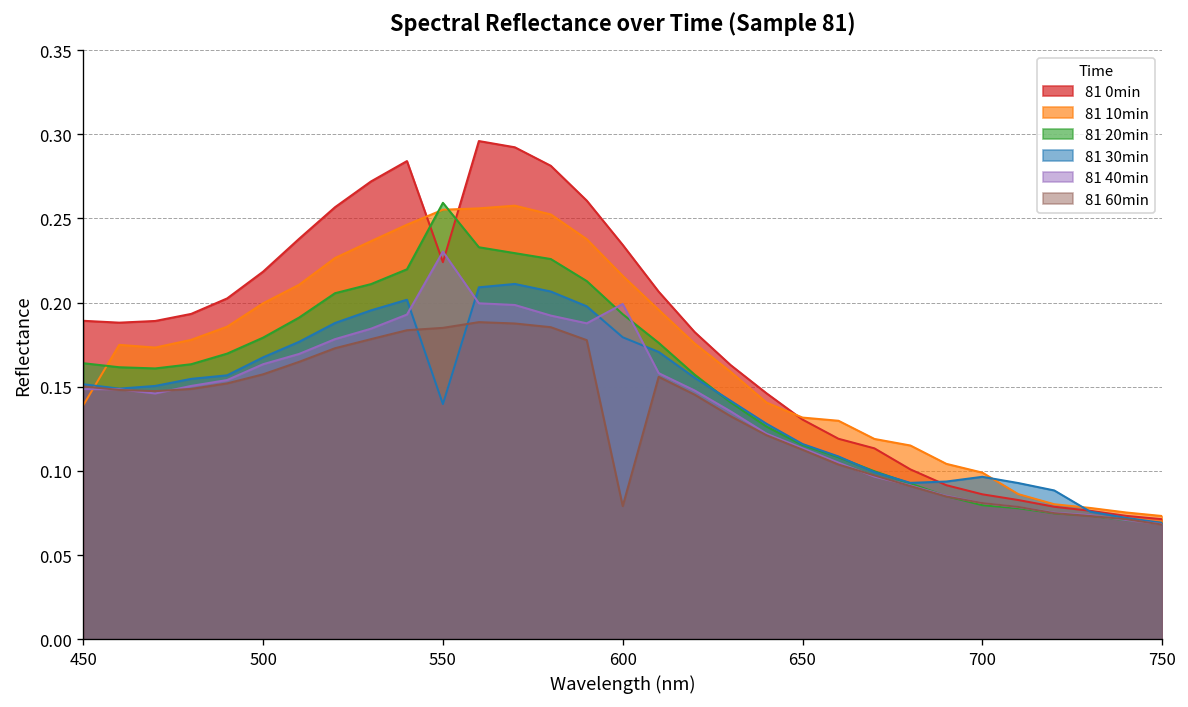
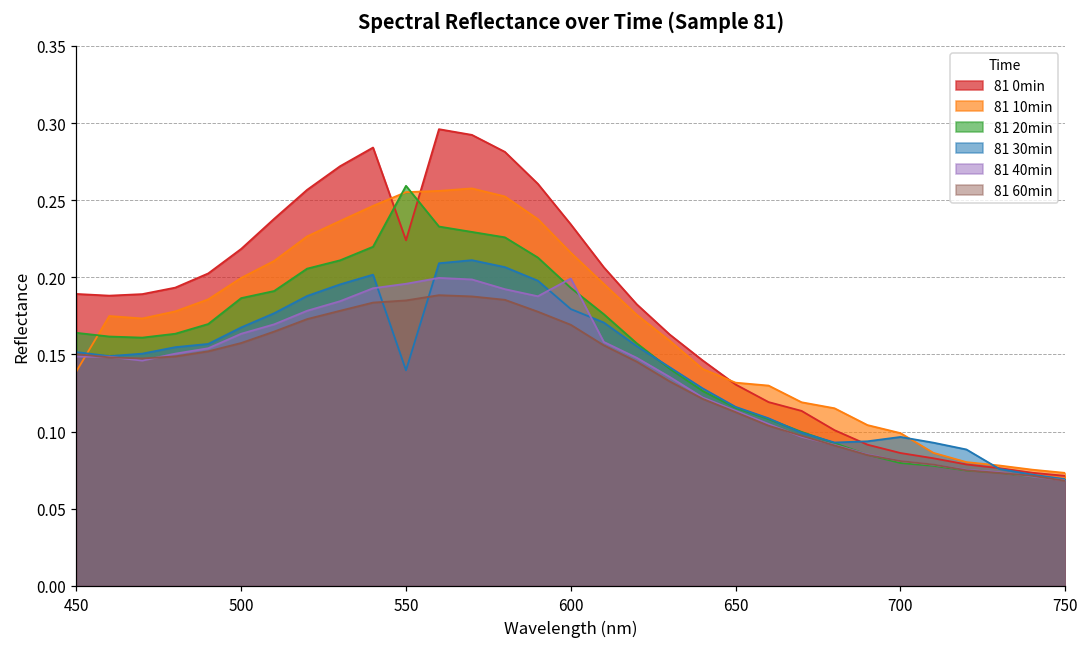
  {
    "81 0min": {
      "450": 0.189,
      "500": 0.218,
      "550": 0.224,
      "600": 0.234,
      "700": 0.086,
      "750": 0.071
    },
    "81 10min": {
      "450": 0.139,
      "500": 0.200,
      "550": 0.255,
      "600": 0.216,
      "700": 0.099,
      "750": 0.073
    },
    "81 20min": {
      "450": 0.164,
-     "500": 0.179,
+     "500": 0.187,
      "550": 0.259,
      "600": 0.193
    },
    "81 30min": {
      "500": 0.168,
      "550": 0.140,
      "600": 0.179,
      "700": 0.097
    },
    "81 40min": {
      "500": 0.163,
-     "550": 0.230,
+     "550": 0.196,
      "600": 0.199
    },
    "81 60min": {
      "500": 0.157,
      "550": 0.185,
-     "600": 0.079
+     "600": 0.169
    }
  }
